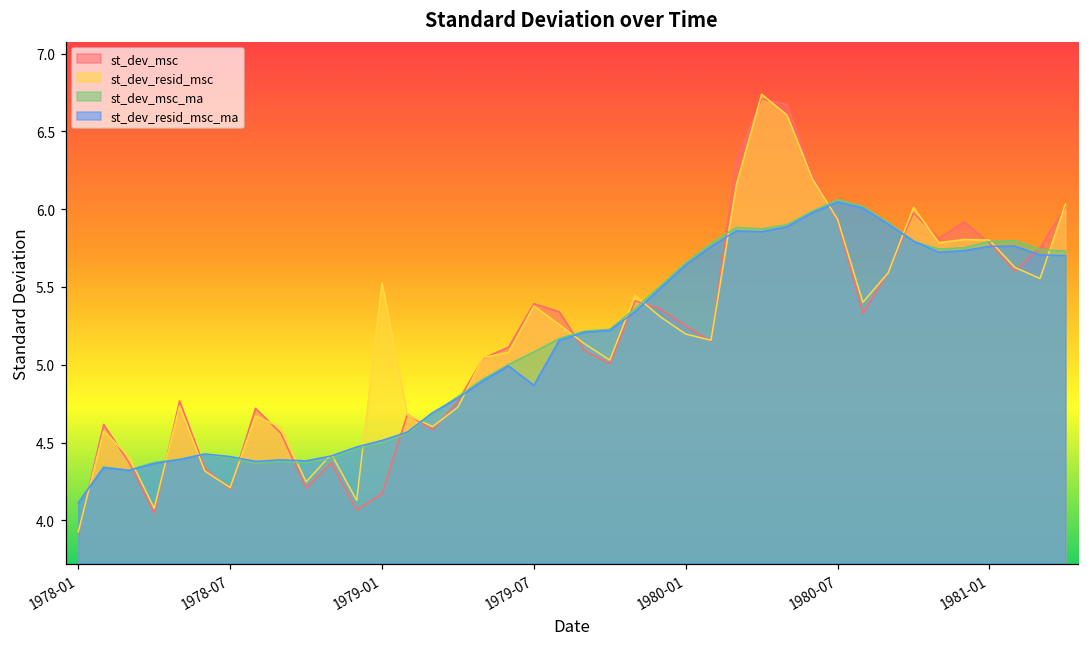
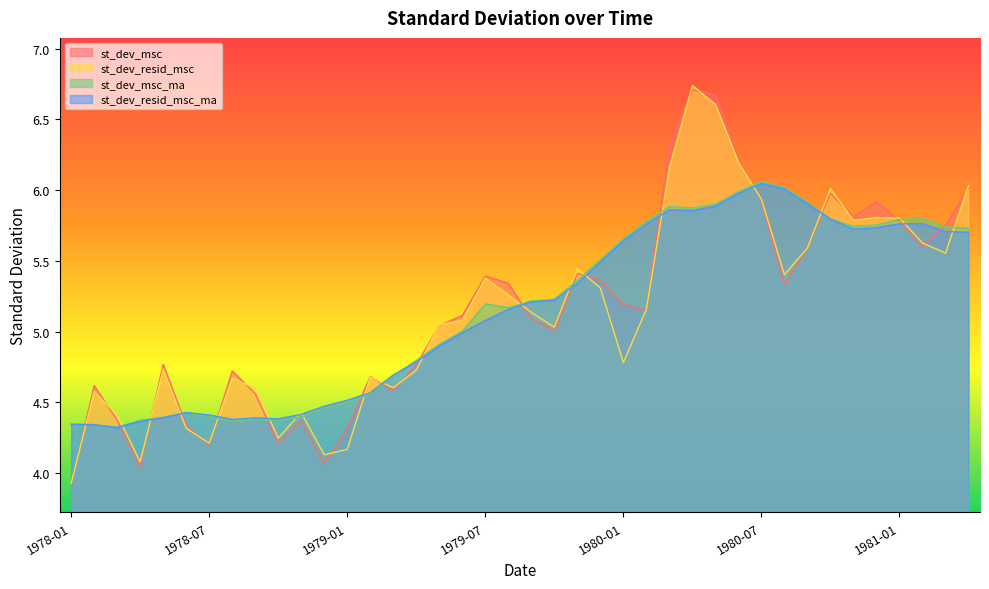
  {
    "st_dev_msc": {
-     "1979-01": 4.17,
-     "1980-01": 5.25
+     "1979-01": 4.31,
+     "1980-01": 5.19
    },
    "st_dev_resid_msc": {
-     "1979-01": 5.53,
-     "1980-01": 5.20
+     "1979-01": 4.17,
+     "1980-01": 4.78
    },
    "st_dev_msc_ma": {
-     "1978-01": 4.12,
+     "1978-01": 4.34,
      "1979-01": 4.49,
-     "1979-07": 5.08
+     "1979-07": 5.20
    },
    "st_dev_resid_msc_ma": {
-     "1978-01": 4.11,
+     "1978-01": 4.34,
      "1979-01": 4.51,
-     "1979-07": 4.87,
+     "1979-07": 5.08,
      "1981-01": 5.76
    }
  }
